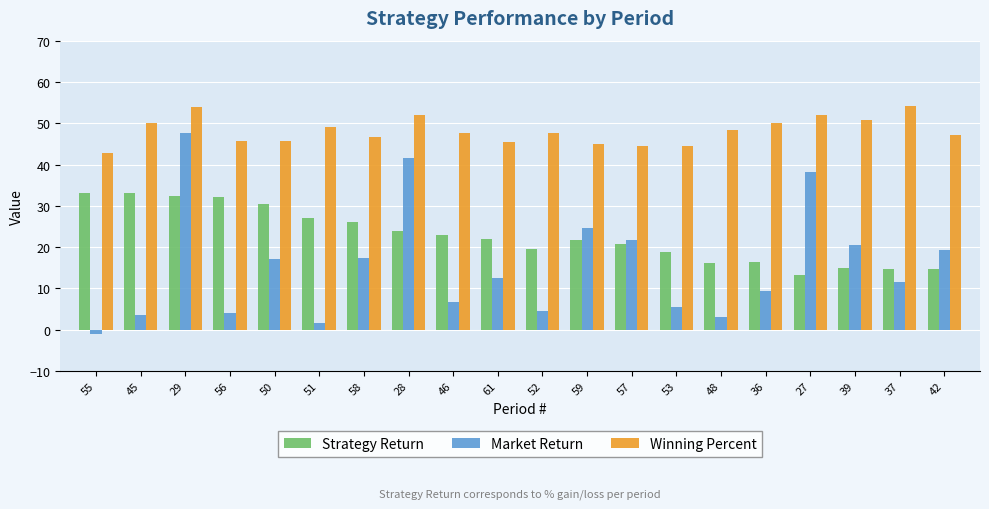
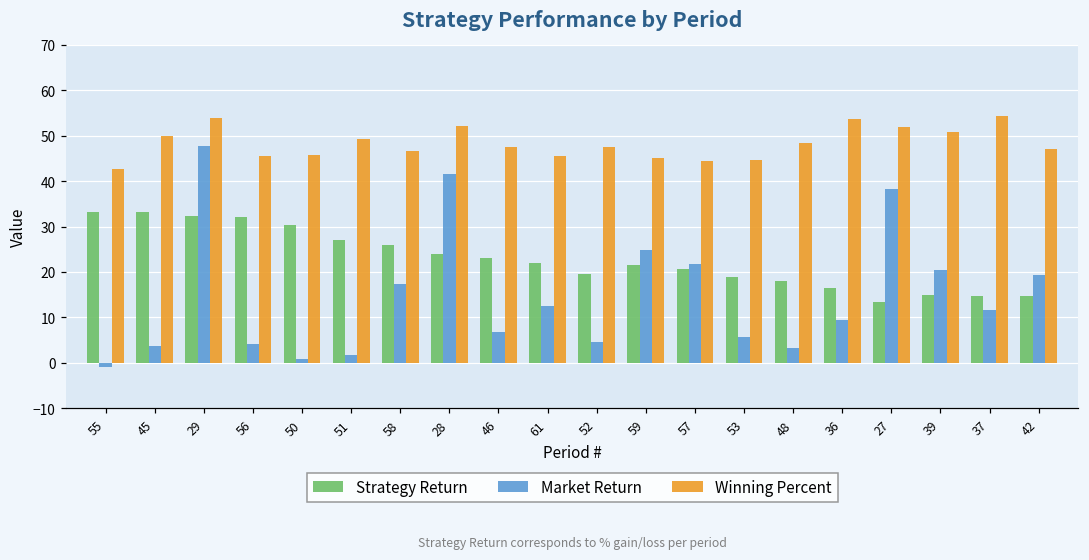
  {
    "Strategy Return": {
      "55": 33,
      "45": 33,
      "29": 32,
      "56": 32,
      "50": 30,
      "51": 27,
      "58": 26,
      "28": 24,
      "46": 23,
      "61": 22,
      "52": 20,
      "59": 22,
      "57": 21,
      "53": 19,
-     "48": 16,
+     "48": 18,
      "36": 16,
      "27": 13,
      "39": 15,
      "37": 15,
      "42": 15
    },
    "Market Return": {
      "55": -1,
      "45": 4,
      "29": 48,
      "56": 4,
-     "50": 17,
+     "50": 1,
      "51": 2,
      "58": 17,
      "28": 42,
      "46": 7,
      "61": 13,
      "52": 5,
      "59": 25,
      "57": 22,
      "53": 6,
      "48": 3,
      "36": 9,
      "27": 38,
      "39": 21,
      "37": 12,
      "42": 19
    },
    "Winning Percent": {
      "55": 43,
      "45": 50,
      "29": 54,
      "56": 46,
      "50": 46,
      "51": 49,
      "58": 47,
      "28": 52,
      "46": 48,
      "61": 45,
      "52": 48,
      "59": 45,
      "57": 44,
      "53": 45,
      "48": 48,
-     "36": 50,
+     "36": 54,
      "27": 52,
      "39": 51,
      "37": 54,
      "42": 47
    }
  }
